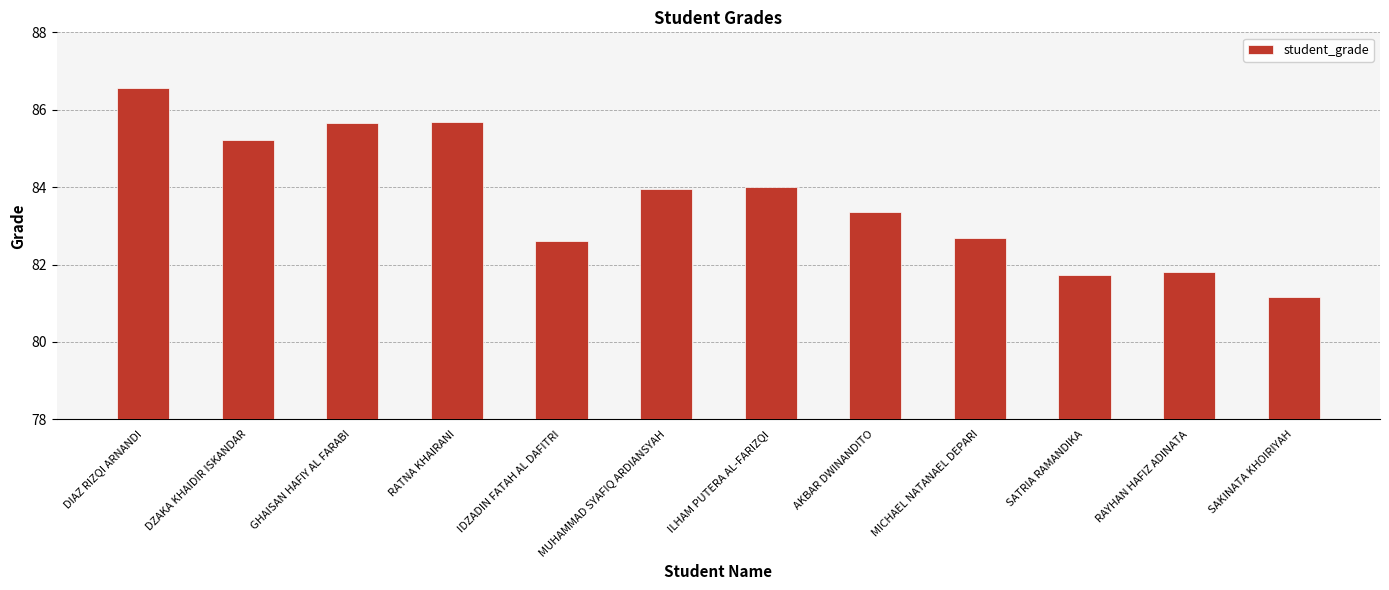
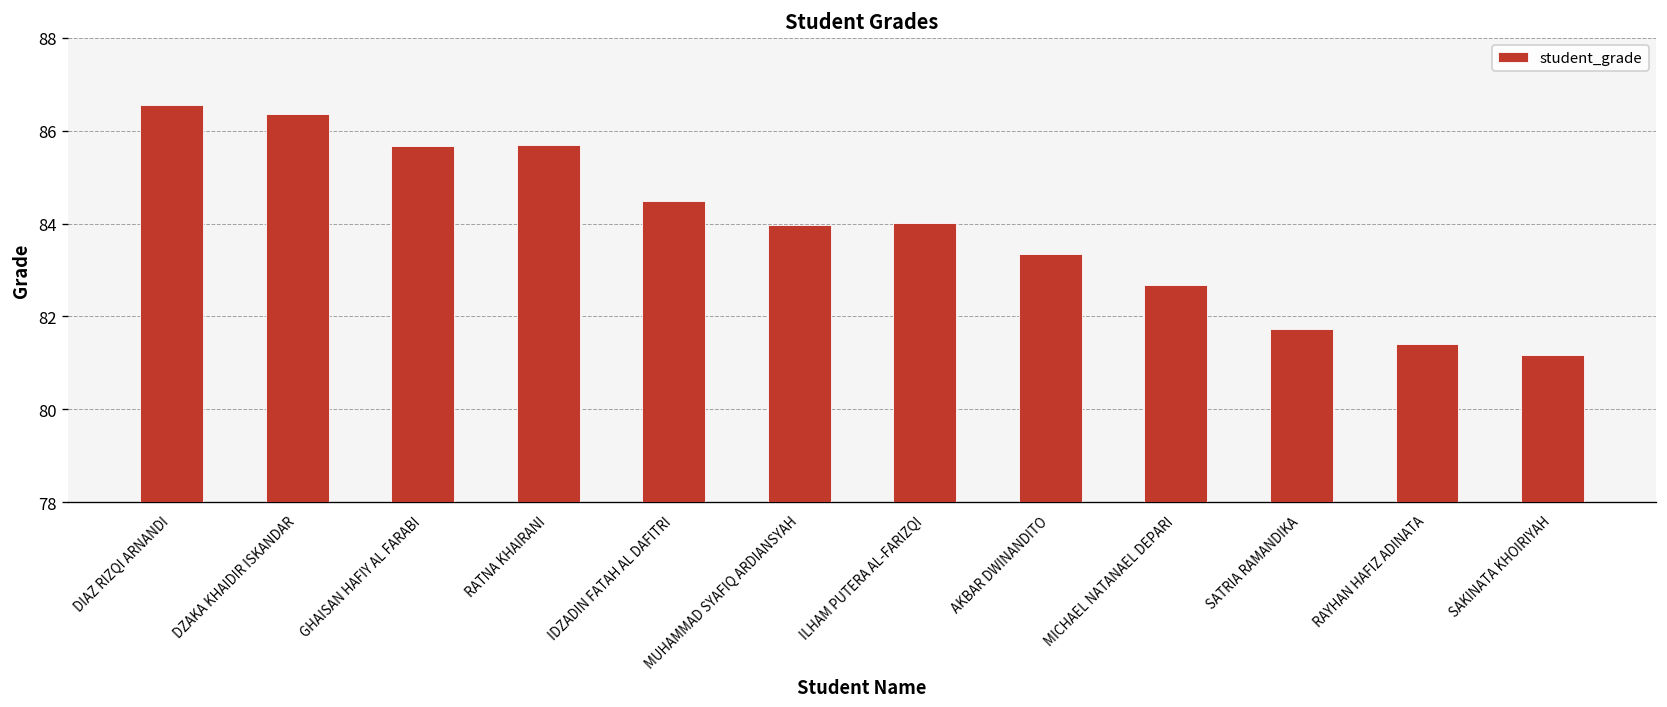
  {
    "DIAZ RIZQI ARNANDI": 86.6,
-   "DZAKA KHAIDIR ISKANDAR": 85.2,
+   "DZAKA KHAIDIR ISKANDAR": 86.4,
    "GHAISAN HAFIY AL FARABI": 85.7,
    "RATNA KHAIRANI": 85.7,
-   "IDZADIN FATAH AL DAFITRI": 82.6,
+   "IDZADIN FATAH AL DAFITRI": 84.5,
    "MUHAMMAD SYAFIQ ARDIANSYAH": 84.0,
    "ILHAM PUTERA AL-FARIZQI": 84.0,
    "AKBAR DWINANDITO": 83.4,
    "MICHAEL NATANAEL DEPARI": 82.7,
    "SATRIA RAMANDIKA": 81.7,
-   "RAYHAN HAFIZ ADINATA": 81.8,
+   "RAYHAN HAFIZ ADINATA": 81.4,
    "SAKINATA KHOIRIYAH": 81.2
  }
